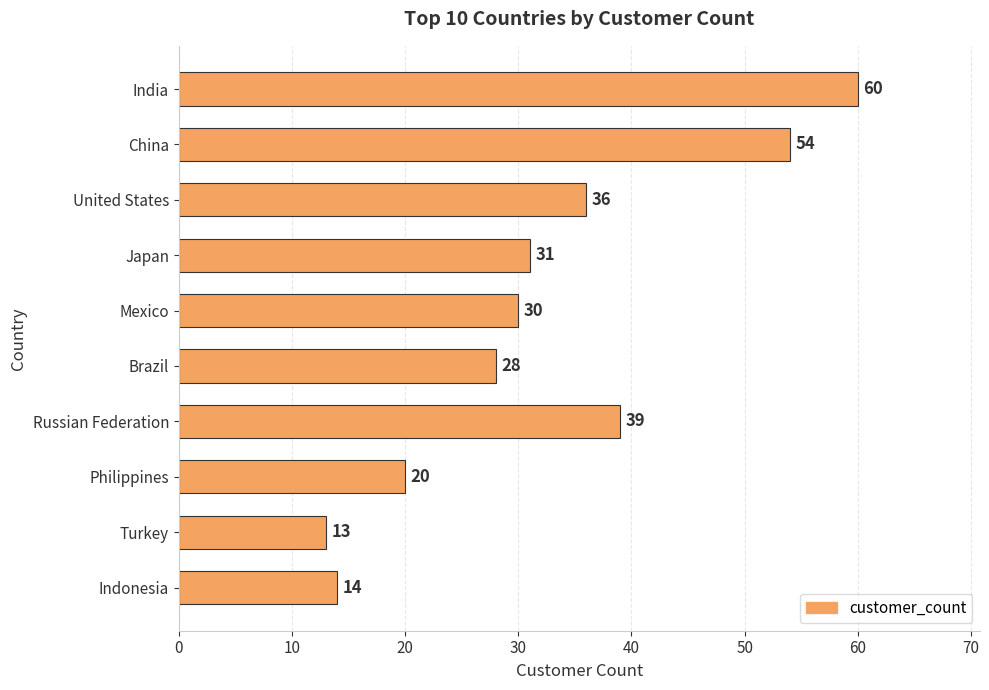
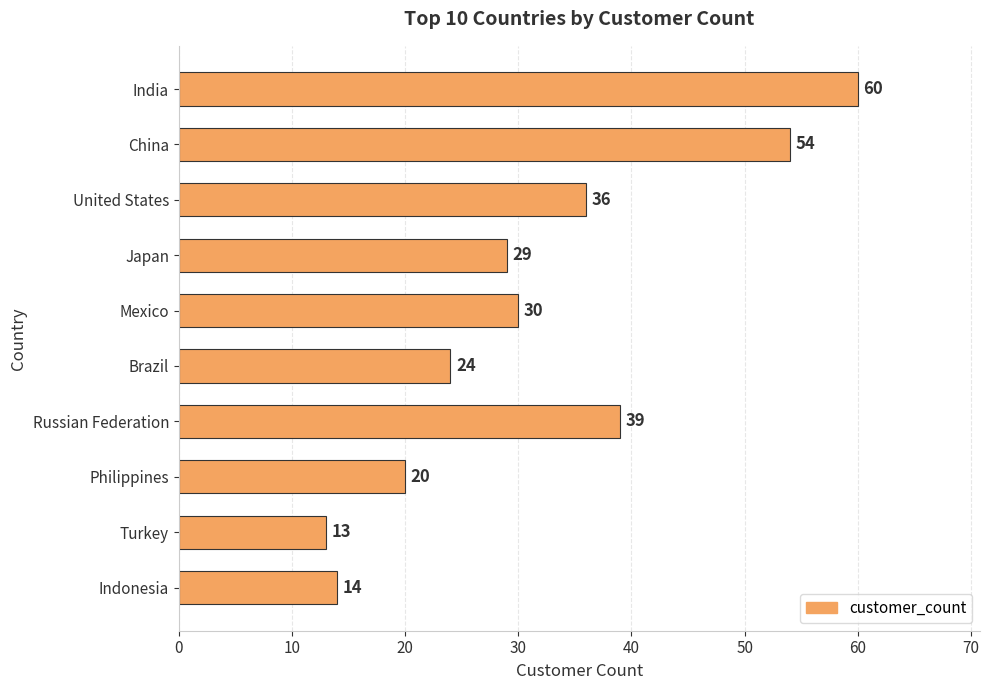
  {
    "India": 60,
    "China": 54,
    "United States": 36,
-   "Japan": 31,
+   "Japan": 29,
    "Mexico": 30,
-   "Brazil": 28,
+   "Brazil": 24,
    "Russian Federation": 39,
    "Philippines": 20,
    "Turkey": 13,
    "Indonesia": 14
  }
